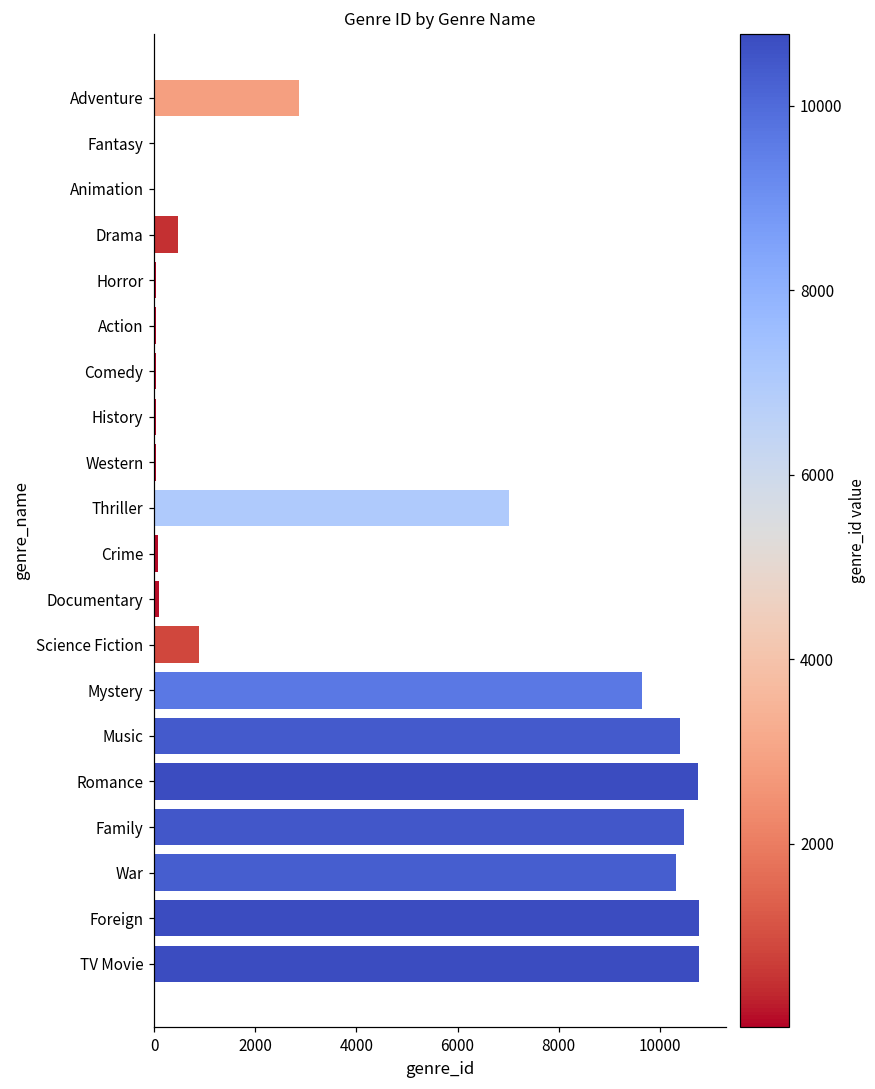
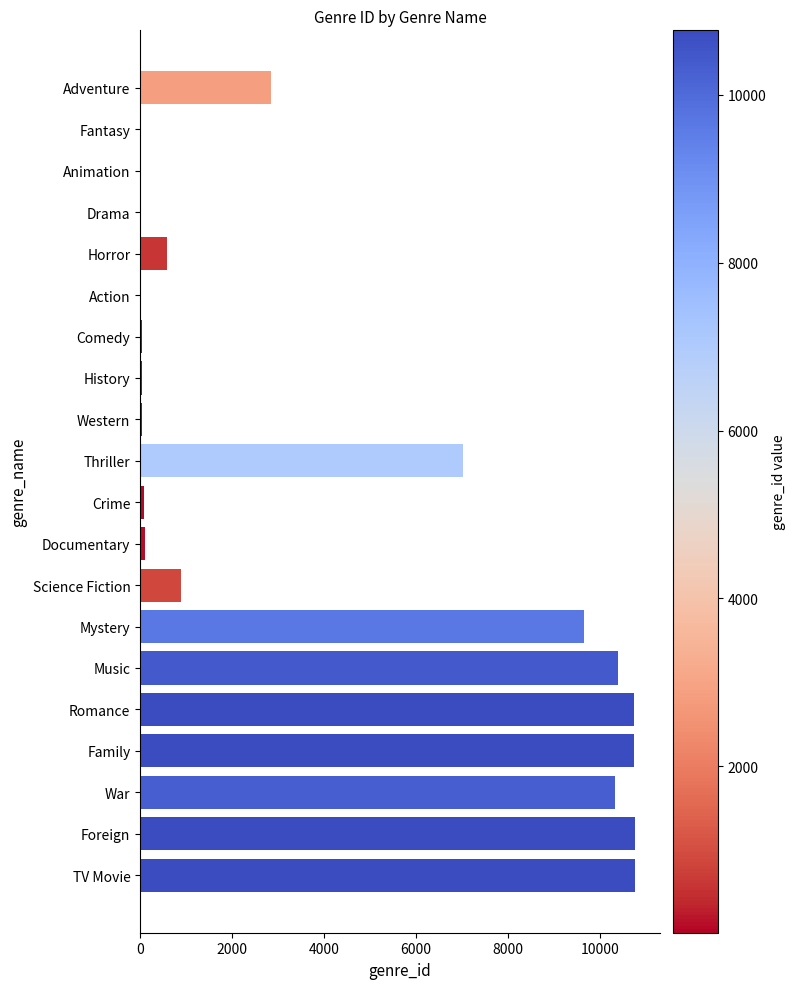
  {
    "Adventure": 2900,
-   "Drama": 500,
-   "Horror": 0,
+   "Drama": 0,
+   "Horror": 600,
    "Thriller": 7000,
    "Crime": 100,
    "Documentary": 100,
    "Science Fiction": 900,
    "Mystery": 9600,
    "Music": 10400,
    "Romance": 10700,
-   "Family": 10500,
+   "Family": 10800,
    "War": 10300,
    "Foreign": 10800,
    "TV Movie": 10800
  }
